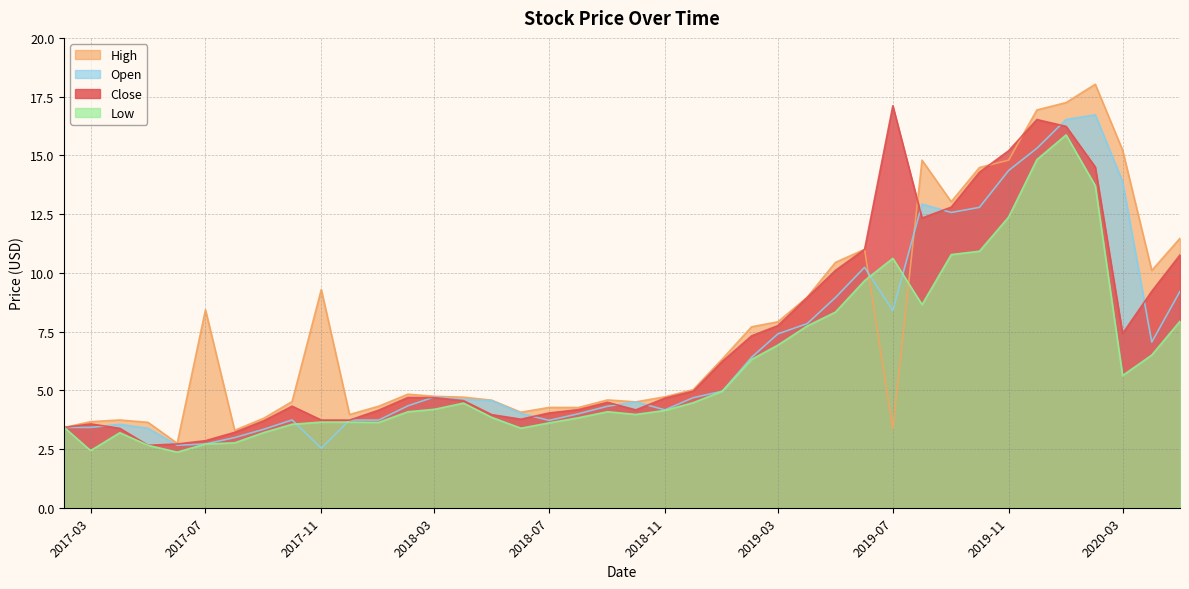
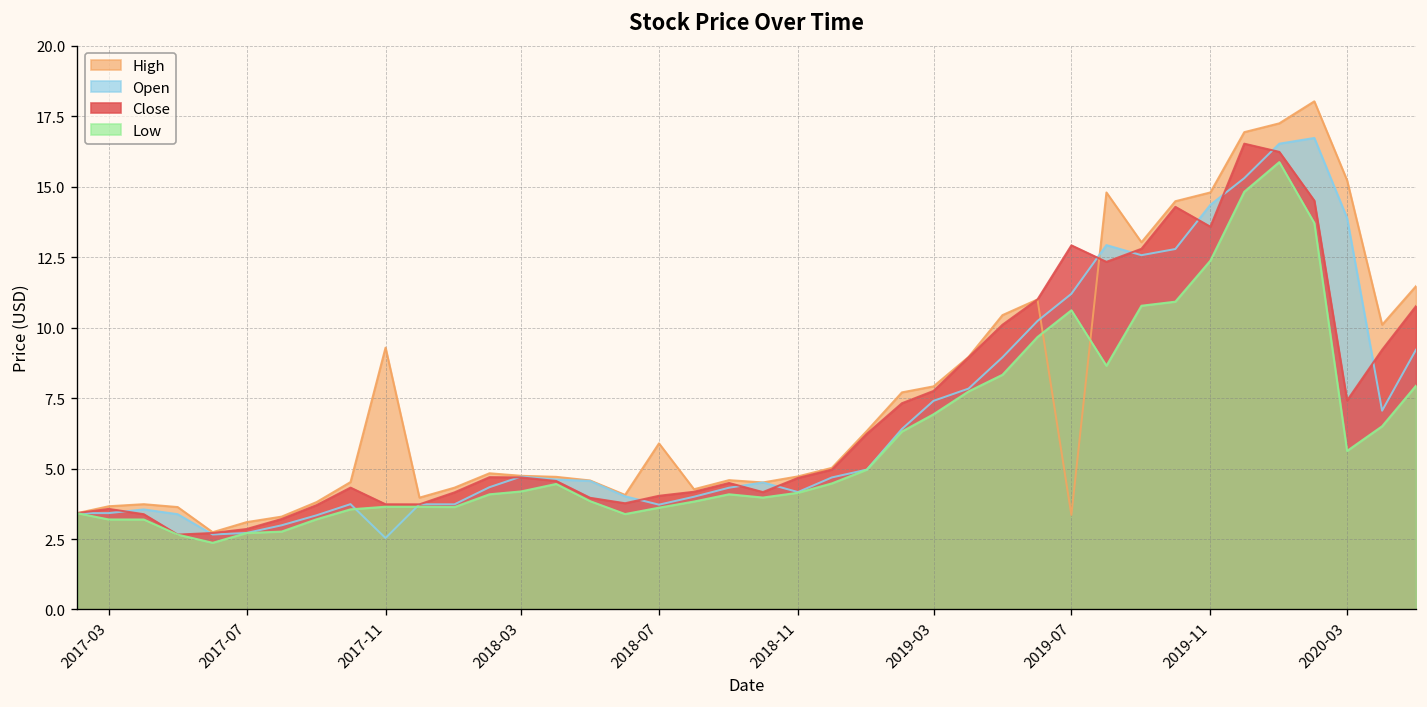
  {
    "High": {
-     "2017-07": 8.4,
+     "2017-07": 3.1,
      "2017-11": 9.3,
-     "2018-07": 4.3,
+     "2018-07": 5.9,
      "2019-03": 7.9,
      "2019-07": 3.4,
      "2019-11": 14.8,
      "2020-03": 15.2
    },
    "Open": {
      "2017-03": 3.4,
      "2017-11": 2.5,
      "2019-03": 7.4,
-     "2019-07": 8.4,
+     "2019-07": 11.2,
      "2019-11": 14.4,
      "2020-03": 13.9
    },
    "Close": {
      "2017-07": 2.9,
      "2018-07": 4.0,
      "2019-03": 7.8,
-     "2019-07": 17.1,
-     "2019-11": 15.2,
+     "2019-07": 12.9,
+     "2019-11": 13.6,
      "2020-03": 7.4
    },
    "Low": {
-     "2017-03": 2.4,
+     "2017-03": 3.2,
      "2018-03": 4.2,
      "2019-03": 6.9,
      "2019-07": 10.6,
      "2019-11": 12.4,
      "2020-03": 5.6
    }
  }
